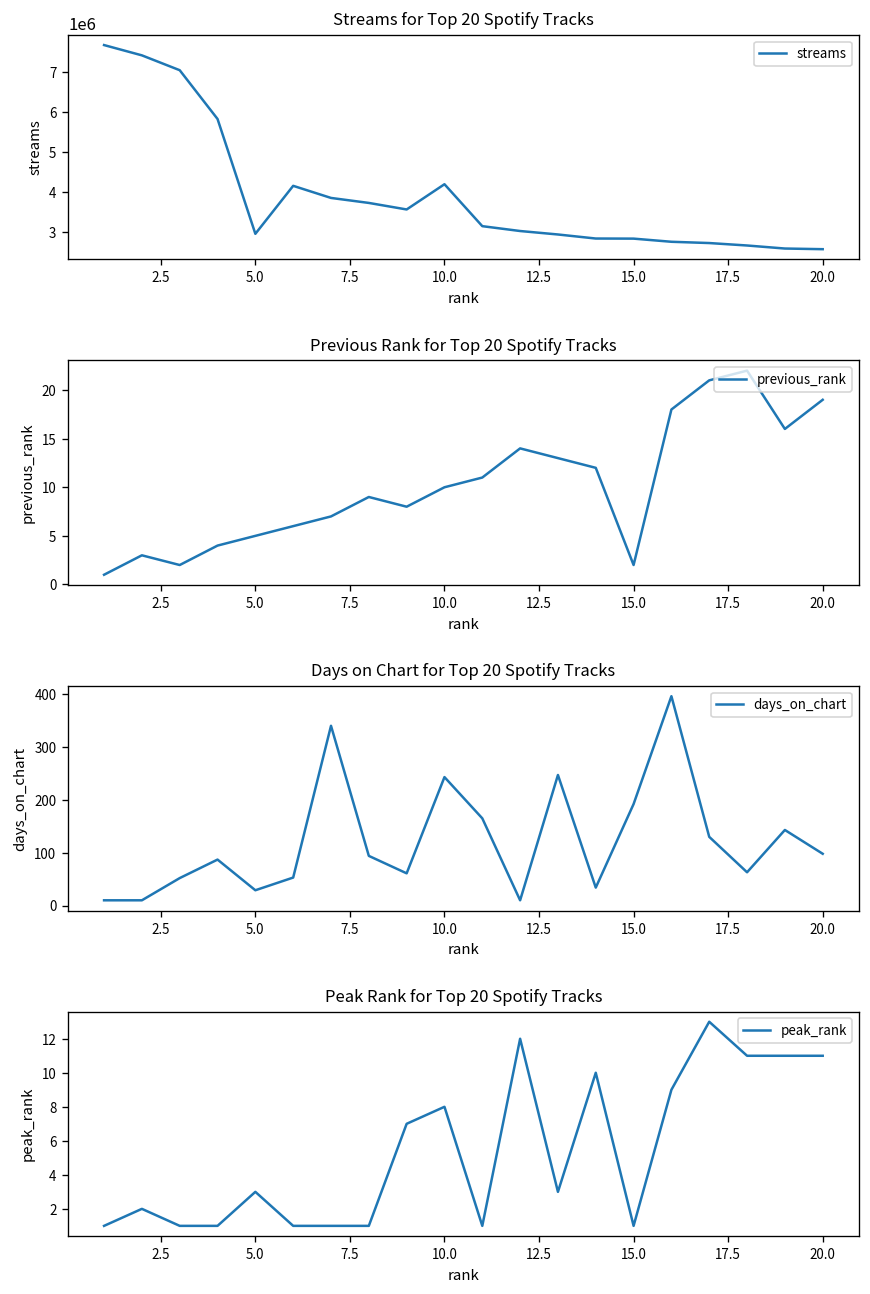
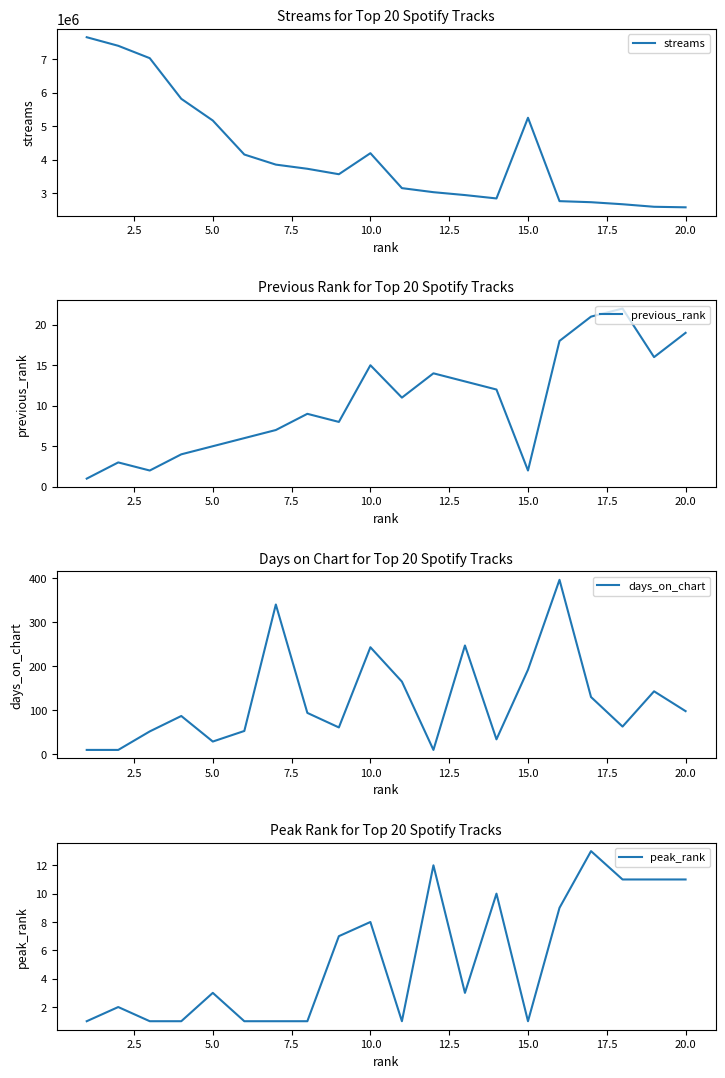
  {
    "Streams for Top 20 Spotify Tracks": {
-     "5.0": 3000000,
+     "5.0": 5200000,
      "10.0": 4200000,
-     "15.0": 2800000,
+     "15.0": 5300000,
      "20.0": 2600000
    },
    "Previous Rank for Top 20 Spotify Tracks": {
      "5.0": 5,
-     "10.0": 10,
+     "10.0": 15,
      "15.0": 2,
      "20.0": 19
    },
    "Days on Chart for Top 20 Spotify Tracks": {
      "5.0": 30,
      "10.0": 240,
      "15.0": 190,
      "20.0": 100
    },
    "Peak Rank for Top 20 Spotify Tracks": {
      "5.0": 3.0,
      "10.0": 8.0,
      "15.0": 1.0,
      "20.0": 11.0
    }
  }
